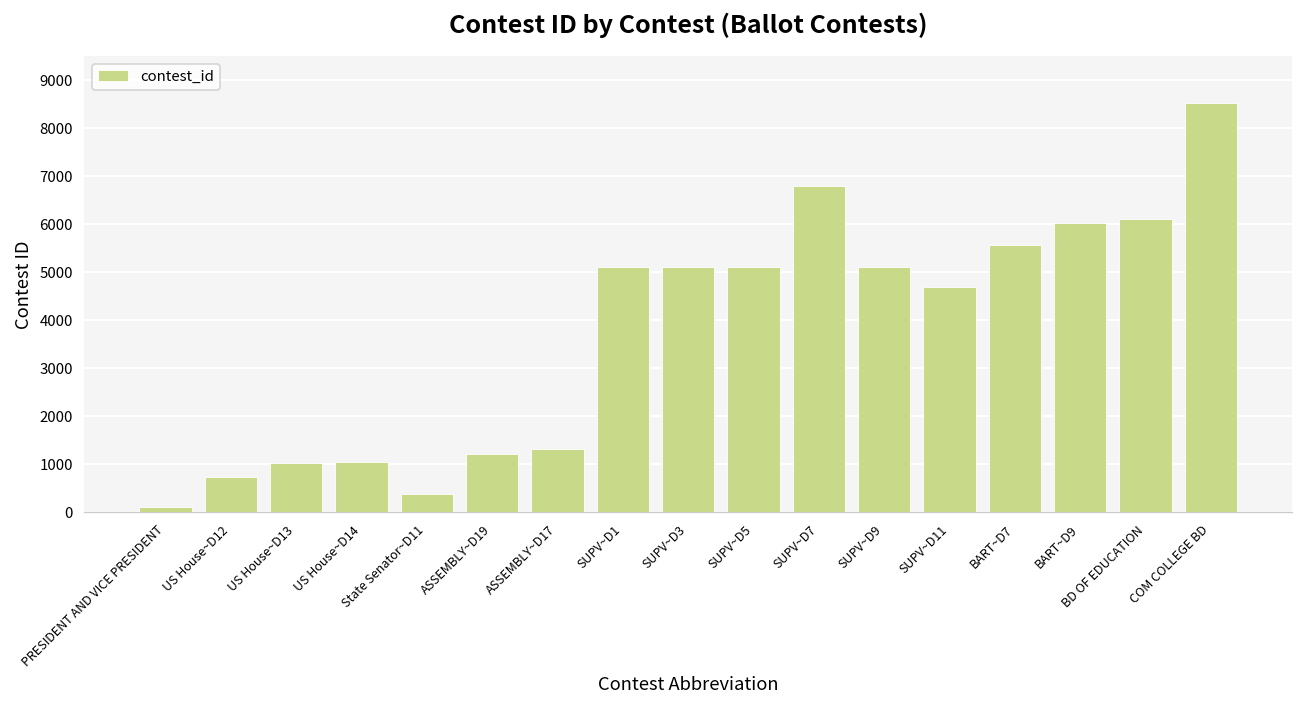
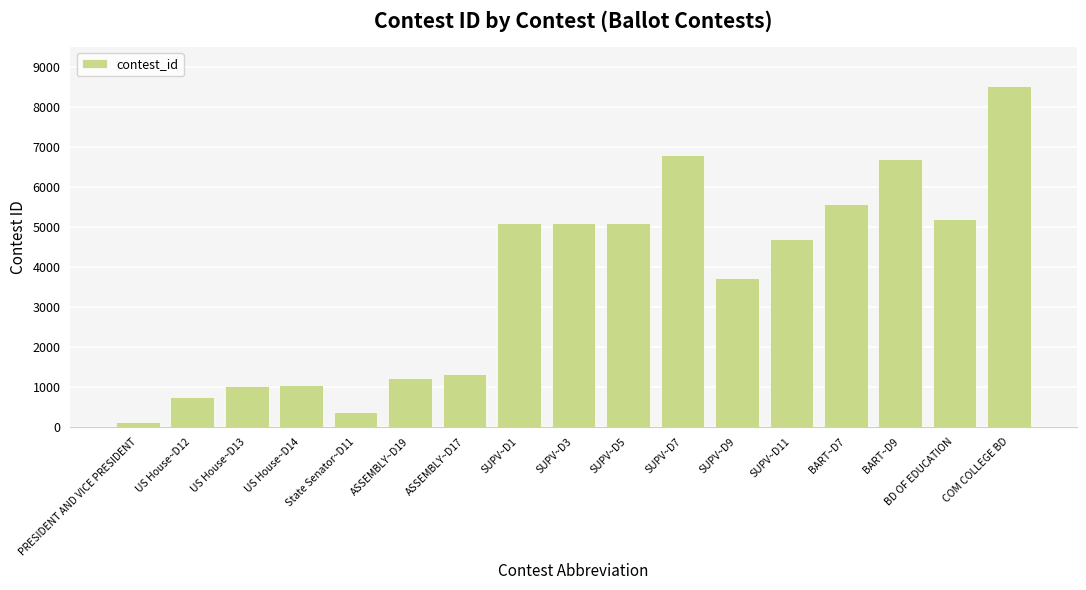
  {
    "PRESIDENT AND VICE PRESIDENT": 100,
    "US House~D12": 700,
    "US House~D13": 1000,
    "US House~D14": 1000,
    "State Senator~D11": 400,
    "ASSEMBLY~D19": 1200,
    "ASSEMBLY~D17": 1300,
    "SUPV~D1": 5100,
    "SUPV~D3": 5100,
    "SUPV~D5": 5100,
    "SUPV~D7": 6800,
-   "SUPV~D9": 5100,
+   "SUPV~D9": 3700,
    "SUPV~D11": 4700,
    "BART~D7": 5600,
-   "BART~D9": 6000,
-   "BD OF EDUCATION": 6100,
+   "BART~D9": 6700,
+   "BD OF EDUCATION": 5200,
    "COM COLLEGE BD": 8500
  }
